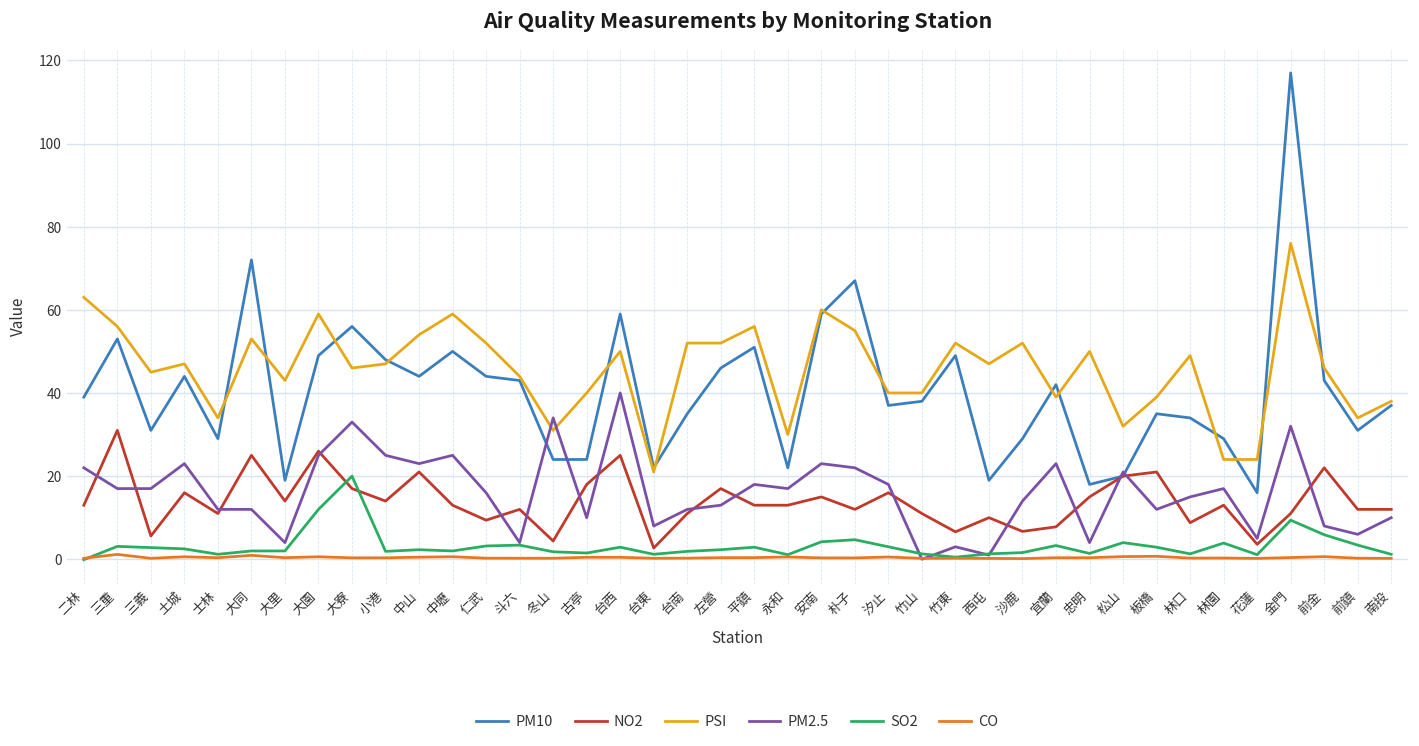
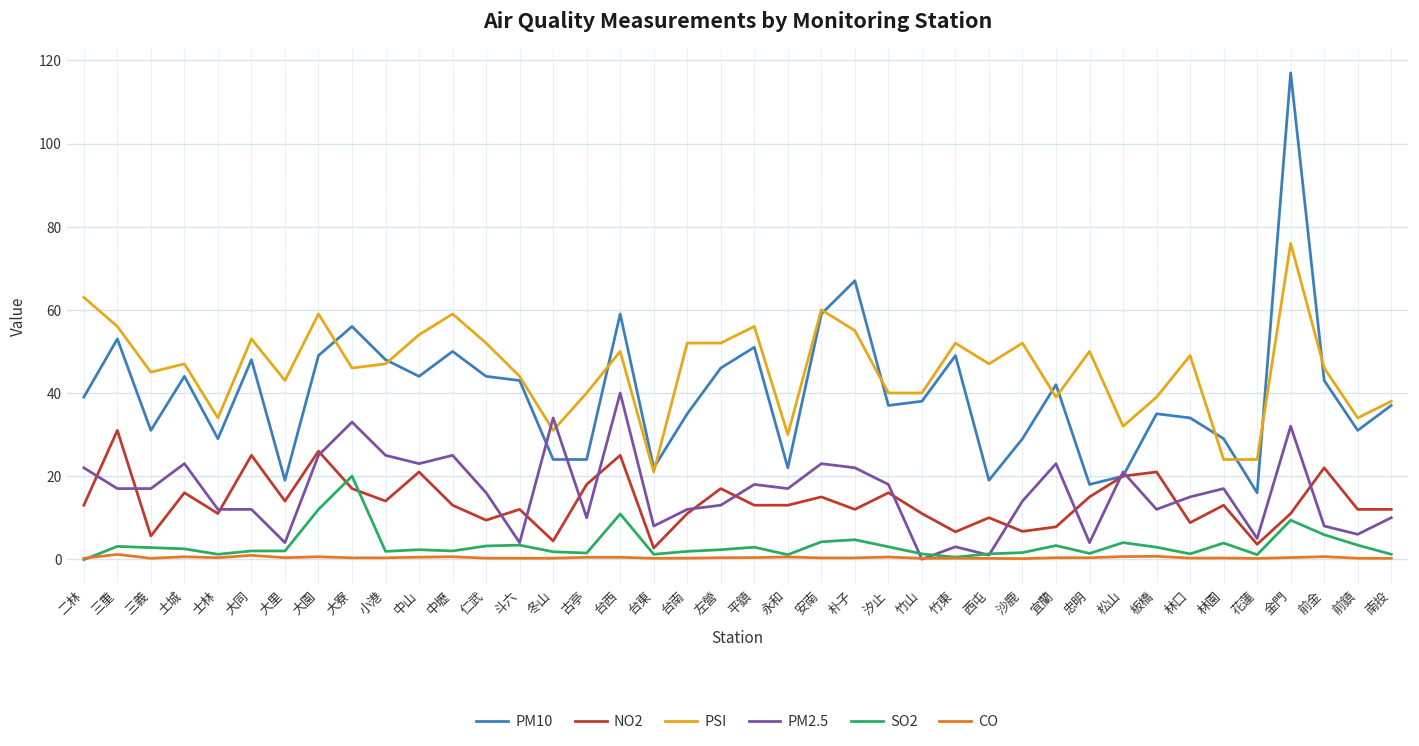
  {
    "PM10": {
      "二林": 39,
      "三重": 53,
      "三義": 31,
      "土城": 44,
      "士林": 29,
-     "大同": 72,
+     "大同": 48,
      "大里": 19,
      "大園": 49,
      "大寮": 56,
      "小港": 48,
      "中山": 44,
      "中壢": 50,
      "仁武": 44,
      "斗六": 43,
      "冬山": 24,
      "古亭": 24,
      "台西": 59,
      "台東": 22,
      "台南": 35,
      "左營": 46,
      "平鎮": 51,
      "永和": 22,
      "安南": 59,
      "朴子": 67,
      "汐止": 37,
      "竹山": 38,
      "竹東": 49,
      "西屯": 19,
      "沙鹿": 29,
      "宜蘭": 42,
      "忠明": 18,
      "板橋": 35,
      "林口": 34,
      "林園": 29,
      "花蓮": 16,
      "金門": 117,
      "前金": 43,
      "前鎮": 31,
      "南投": 37
    },
    "NO2": {
      "二林": 13,
      "三重": 31,
      "三義": 6,
      "土城": 16,
      "士林": 11,
      "大同": 25,
      "大里": 14,
      "大園": 26,
      "大寮": 17,
      "小港": 14,
      "中山": 21,
      "中壢": 13,
      "仁武": 9,
      "斗六": 12,
      "冬山": 4,
      "古亭": 18,
      "台西": 25,
      "台東": 3,
      "台南": 11,
      "左營": 17,
      "平鎮": 13,
      "永和": 13,
      "安南": 15,
      "朴子": 12,
      "汐止": 16,
      "竹山": 11,
      "竹東": 7,
      "西屯": 10,
      "沙鹿": 7,
      "宜蘭": 8,
      "忠明": 15,
      "板橋": 21,
      "林口": 9,
      "林園": 13,
      "花蓮": 4,
      "金門": 11,
      "前金": 22,
      "前鎮": 12,
      "南投": 12
    },
    "PM2.5": {
      "二林": 22,
      "三重": 17,
      "三義": 17,
      "土城": 23,
      "士林": 12,
      "大同": 12,
      "大里": 4,
      "大園": 25,
      "大寮": 33,
      "小港": 25,
      "中山": 23,
      "中壢": 25,
      "仁武": 16,
      "冬山": 34,
      "古亭": 10,
      "台西": 40,
      "台東": 8,
      "台南": 12,
      "左營": 13,
      "平鎮": 18,
      "永和": 17,
      "安南": 23,
      "朴子": 22,
      "汐止": 18,
      "竹東": 3,
      "沙鹿": 14,
      "宜蘭": 23,
      "忠明": 4,
      "松山": 21,
      "板橋": 12,
      "林口": 15,
      "林園": 17,
      "花蓮": 5,
      "金門": 32,
      "前金": 8,
      "前鎮": 6,
      "南投": 10
    },
    "SO2": {
      "三重": 3,
      "三義": 3,
      "土城": 3,
      "士林": 1,
      "大同": 2,
      "大里": 2,
      "大園": 12,
      "大寮": 20,
      "小港": 2,
      "中山": 2,
      "中壢": 2,
      "仁武": 3,
      "冬山": 2,
      "古亭": 2,
-     "台西": 3,
+     "台西": 11,
      "台東": 1,
      "台南": 2,
      "左營": 2,
      "平鎮": 3,
      "安南": 4,
      "朴子": 5,
      "汐止": 3,
      "竹山": 1,
      "沙鹿": 2,
      "宜蘭": 3,
      "忠明": 1,
      "松山": 4,
      "板橋": 3,
      "林口": 1,
      "林園": 4,
      "花蓮": 1,
      "金門": 9,
      "前金": 6,
      "前鎮": 3,
      "南投": 1
    }
  }
